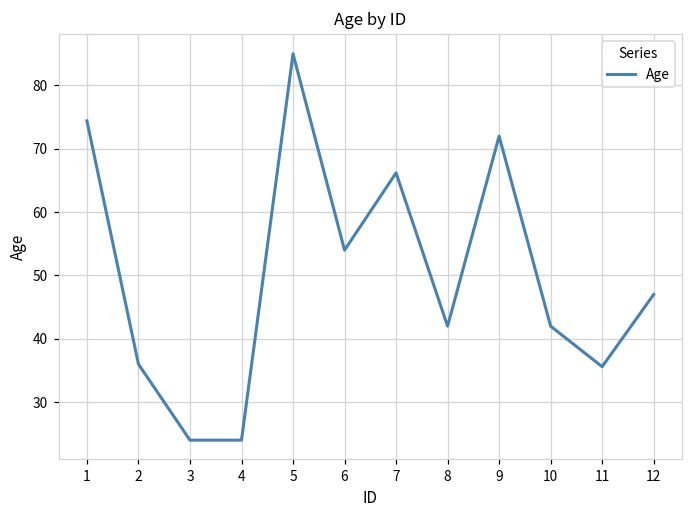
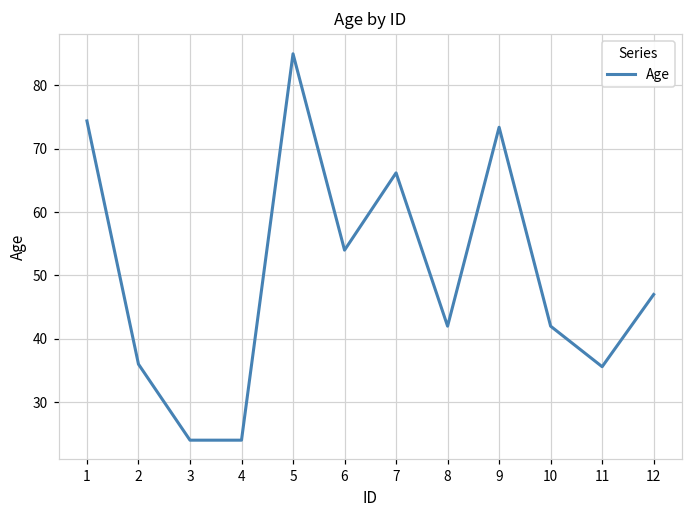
  {
    "1": 74,
    "2": 36,
    "3": 24,
    "4": 24,
    "5": 85,
    "6": 54,
    "7": 66,
    "8": 42,
-   "9": 72,
+   "9": 73,
    "10": 42,
    "11": 36,
    "12": 47
  }
